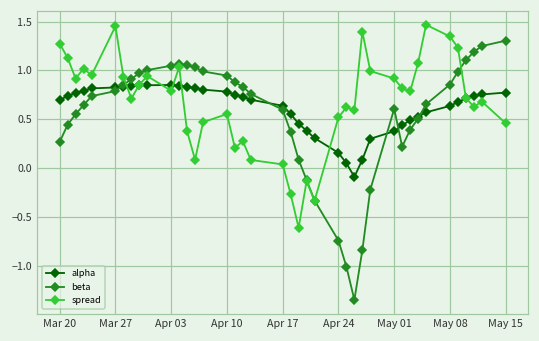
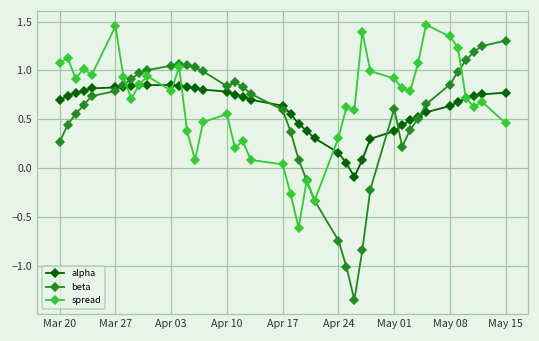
  {
    "alpha": {
      "Mar 20": 0.7,
      "Mar 27": 0.8,
      "Apr 03": 0.9,
      "Apr 10": 0.8,
      "Apr 17": 0.6,
      "Apr 24": 0.2,
      "May 01": 0.4,
      "May 08": 0.6,
      "May 15": 0.8
    },
    "beta": {
      "Mar 20": 0.3,
      "Mar 27": 0.8,
      "Apr 03": 1.0,
-     "Apr 10": 0.9,
+     "Apr 10": 0.8,
      "Apr 17": 0.6,
      "Apr 24": -0.7,
      "May 01": 0.6,
      "May 08": 0.9,
      "May 15": 1.3
    },
    "spread": {
-     "Mar 20": 1.3,
+     "Mar 20": 1.1,
      "Mar 27": 1.5,
      "Apr 03": 0.8,
      "Apr 10": 0.6,
      "Apr 17": 0.0,
-     "Apr 24": 0.5,
+     "Apr 24": 0.3,
      "May 01": 0.9,
      "May 08": 1.3,
      "May 15": 0.5
    }
  }
